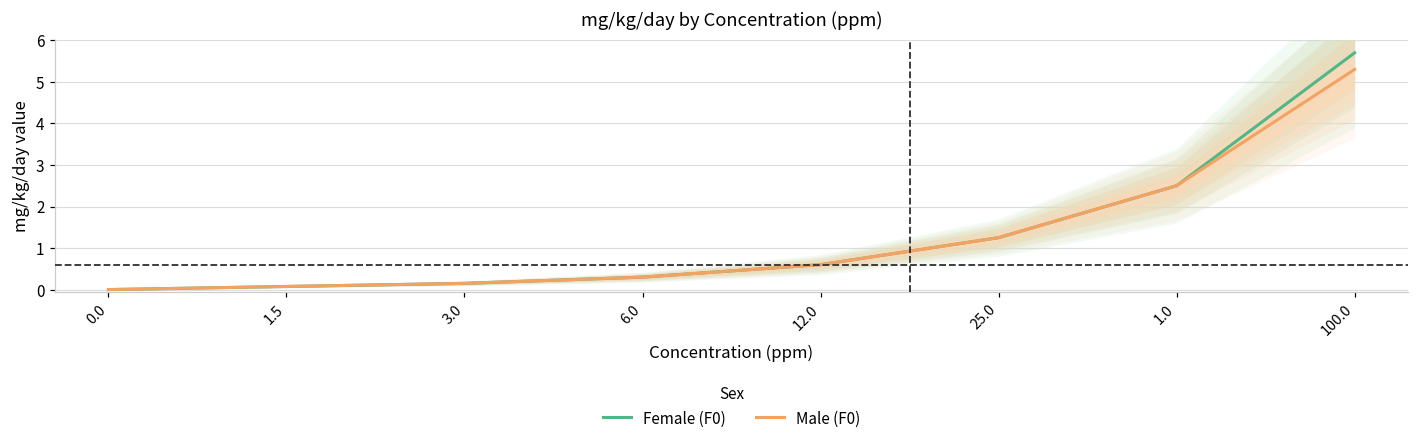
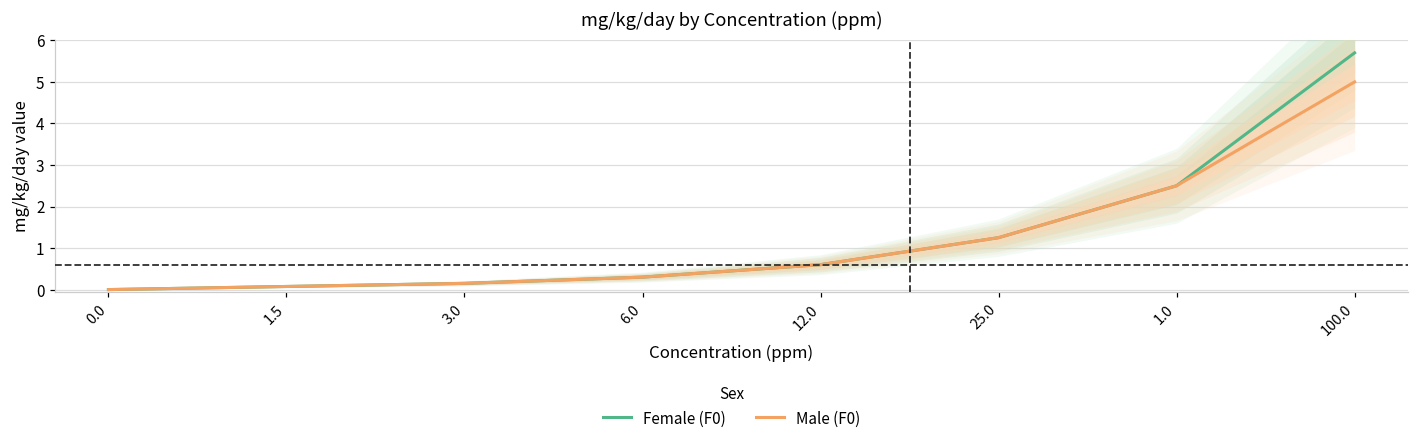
  {
    "Male (F0)": {
-     "100.0": 5.3
+     "100.0": 5.0
    }
  }
